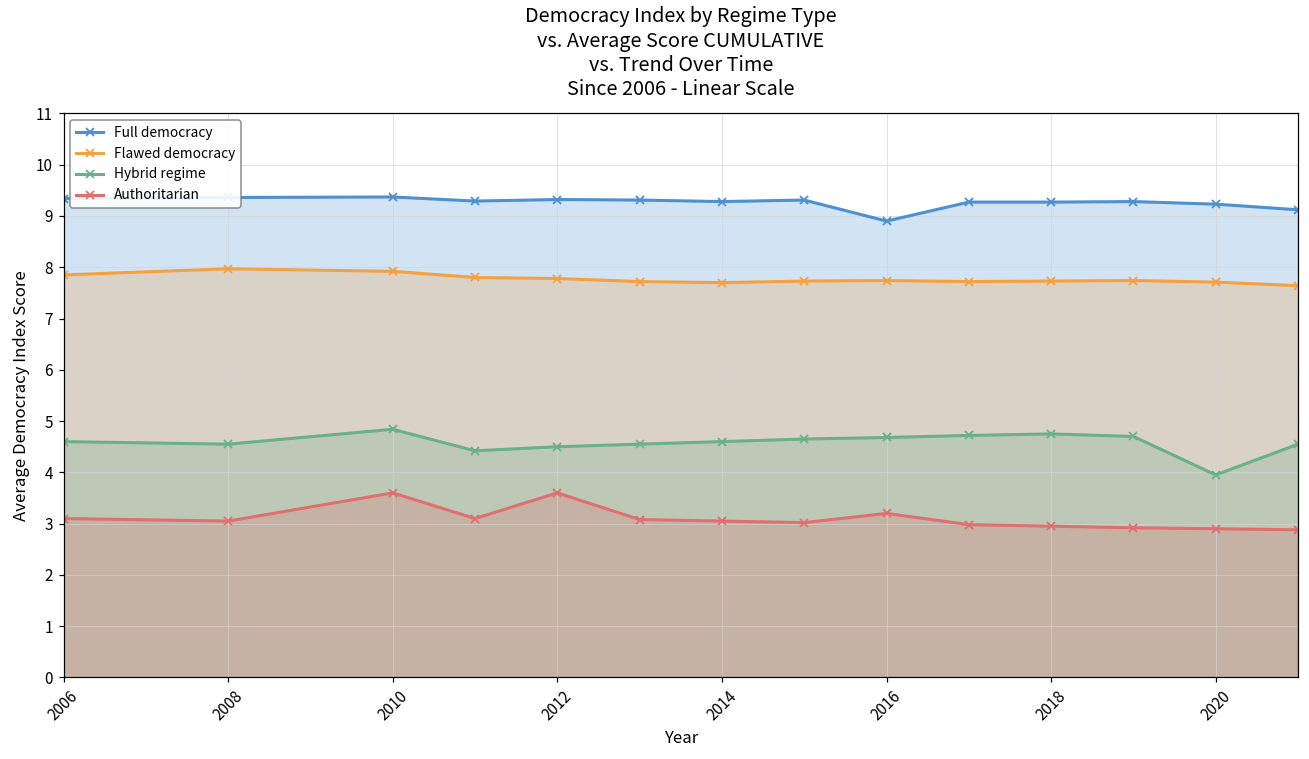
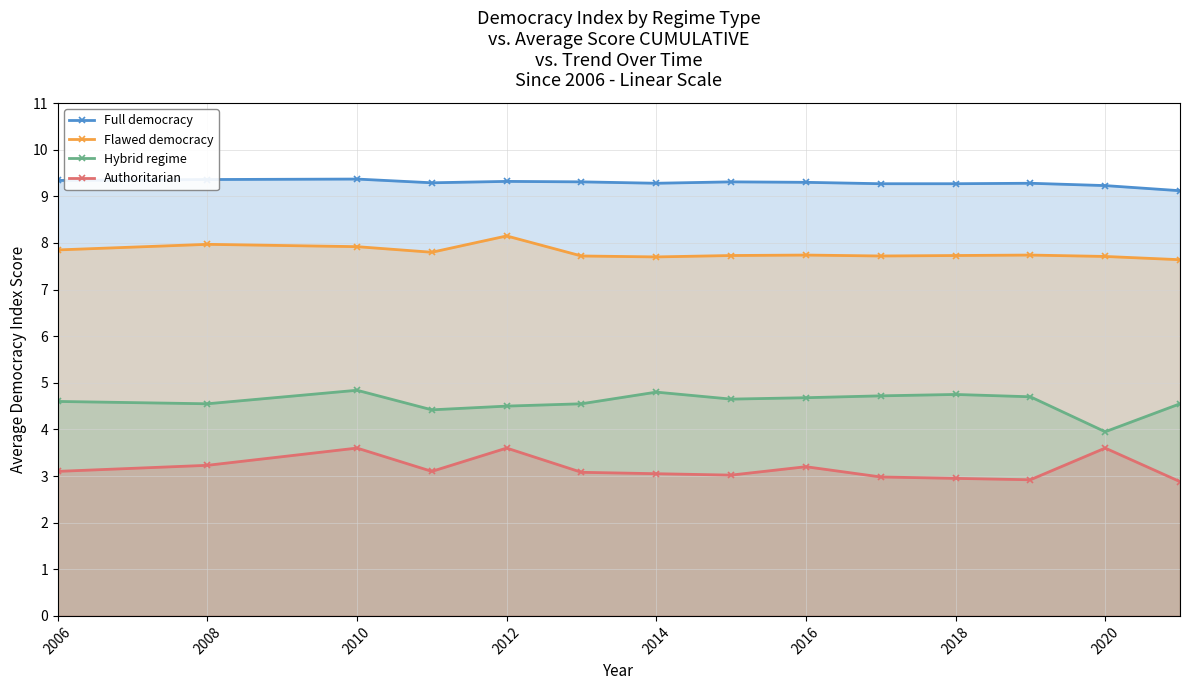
  {
    "Full democracy": {
      "2006": 9.3,
      "2010": 9.4,
      "2012": 9.3,
      "2014": 9.3,
-     "2016": 8.9,
+     "2016": 9.3,
      "2018": 9.3,
      "2020": 9.2
    },
    "Flawed democracy": {
      "2006": 7.9,
      "2008": 8.0,
      "2010": 7.9,
-     "2012": 7.8,
+     "2012": 8.2,
      "2014": 7.7,
      "2016": 7.7,
      "2018": 7.7,
      "2020": 7.7
    },
    "Hybrid regime": {
      "2006": 4.6,
      "2008": 4.6,
      "2010": 4.8,
      "2012": 4.5,
-     "2014": 4.6,
+     "2014": 4.8,
      "2016": 4.7,
      "2018": 4.8,
      "2020": 4.0
    },
    "Authoritarian": {
      "2006": 3.1,
-     "2008": 3.1,
+     "2008": 3.2,
      "2010": 3.6,
      "2012": 3.6,
      "2014": 3.1,
      "2016": 3.2,
      "2018": 3.0,
-     "2020": 2.9
+     "2020": 3.6
    }
  }
